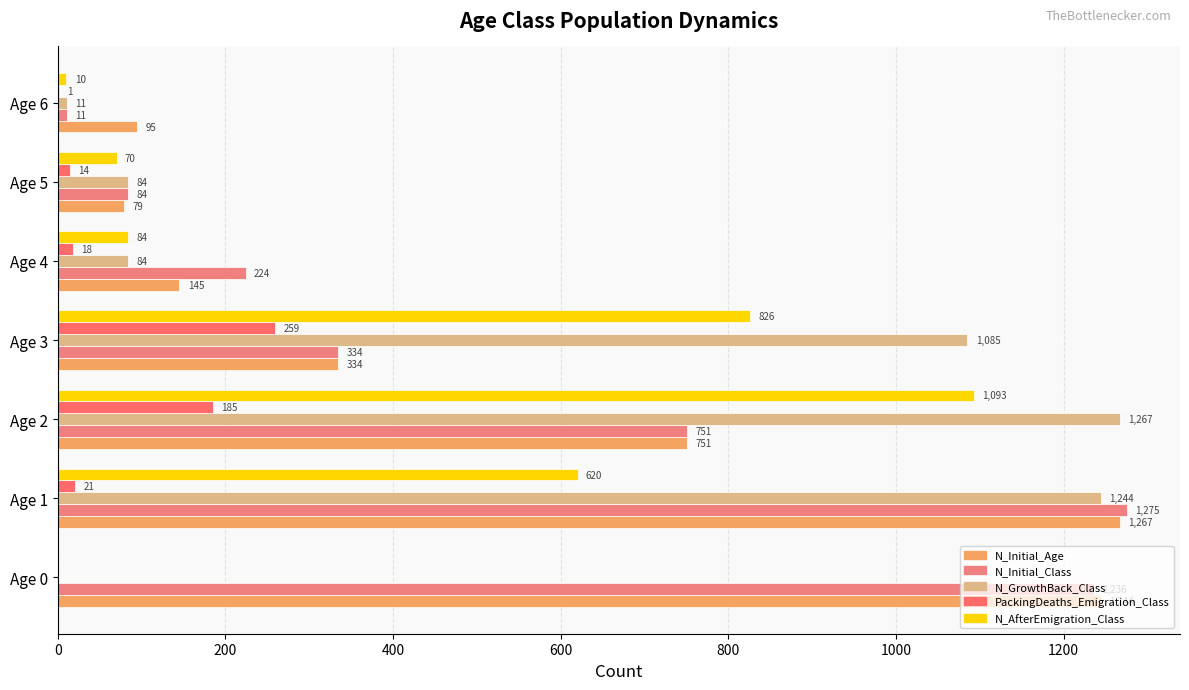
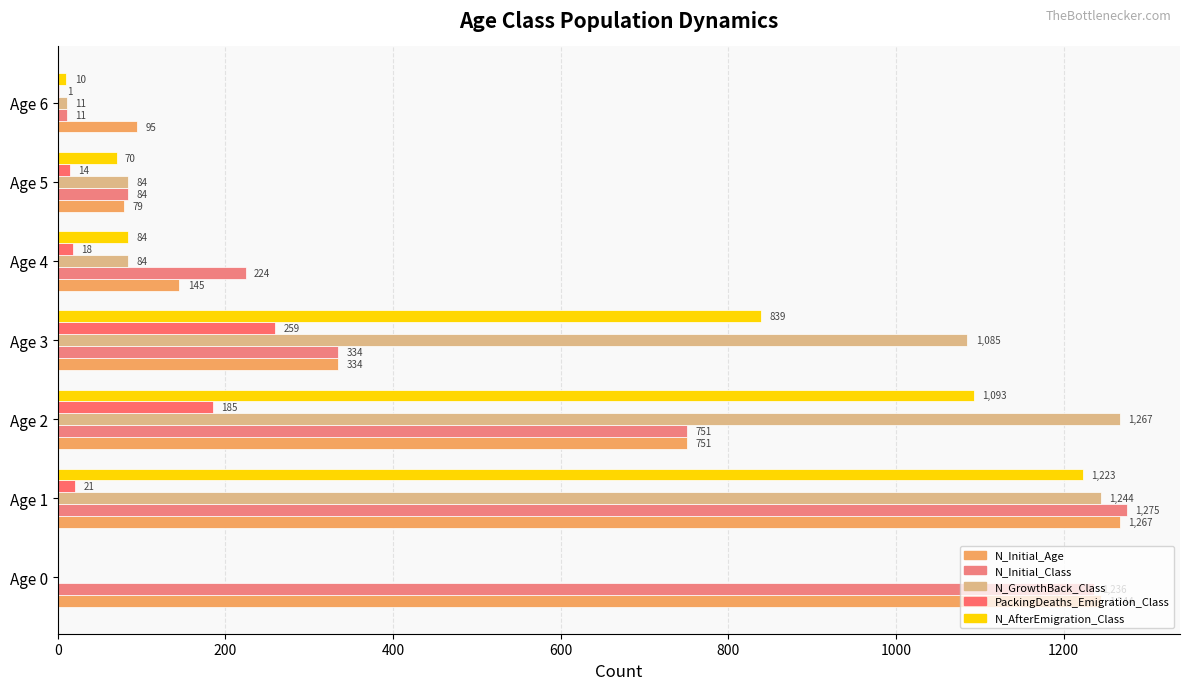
  {
    "N_AfterEmigration_Class": {
      "Age 6": "10",
      "Age 5": "70",
      "Age 4": "84",
-     "Age 3": "826",
+     "Age 3": "839",
      "Age 2": "1,093",
-     "Age 1": "620"
+     "Age 1": "1,223"
    }
  }
